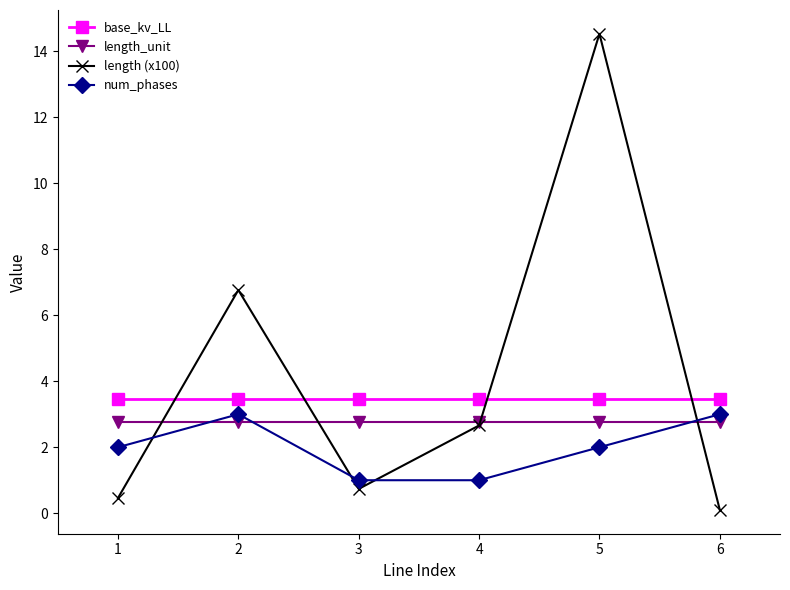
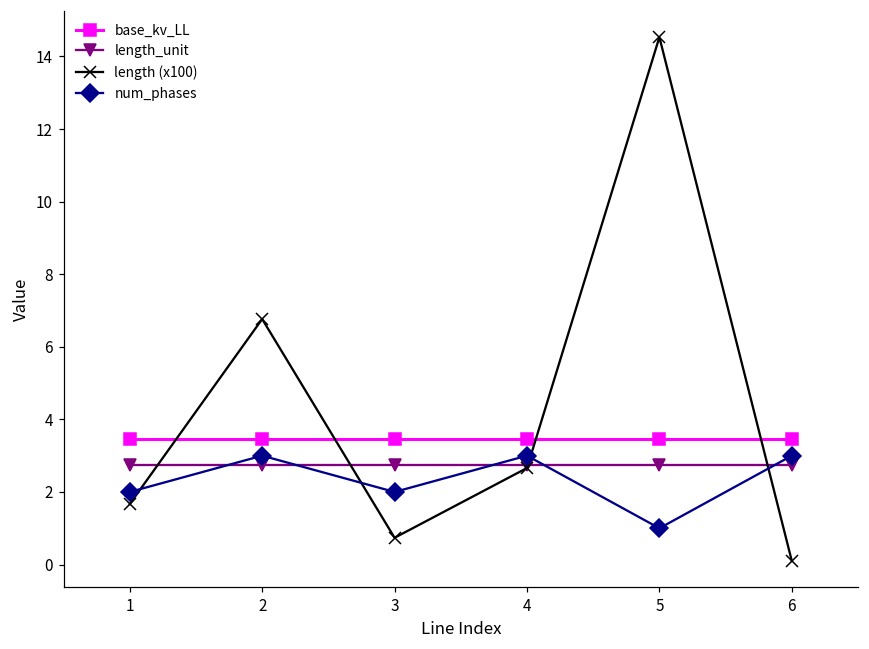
  {
    "base_kv_LL": {
      "1": 3.5,
      "2": 3.5,
      "3": 3.5,
      "4": 3.5,
      "5": 3.5,
      "6": 3.5
    },
    "length_unit": {
      "1": 2.8,
      "2": 2.8,
      "3": 2.8,
      "4": 2.8,
      "5": 2.8,
      "6": 2.8
    },
    "length (x100)": {
-     "1": 0.5,
+     "1": 1.7,
      "2": 6.8,
      "3": 0.7,
      "4": 2.7,
      "5": 14.5,
      "6": 0.1
    },
    "num_phases": {
      "1": 2,
      "2": 3,
-     "3": 1,
-     "4": 1,
-     "5": 2,
+     "3": 2,
+     "4": 3,
+     "5": 1,
      "6": 3
    }
  }
